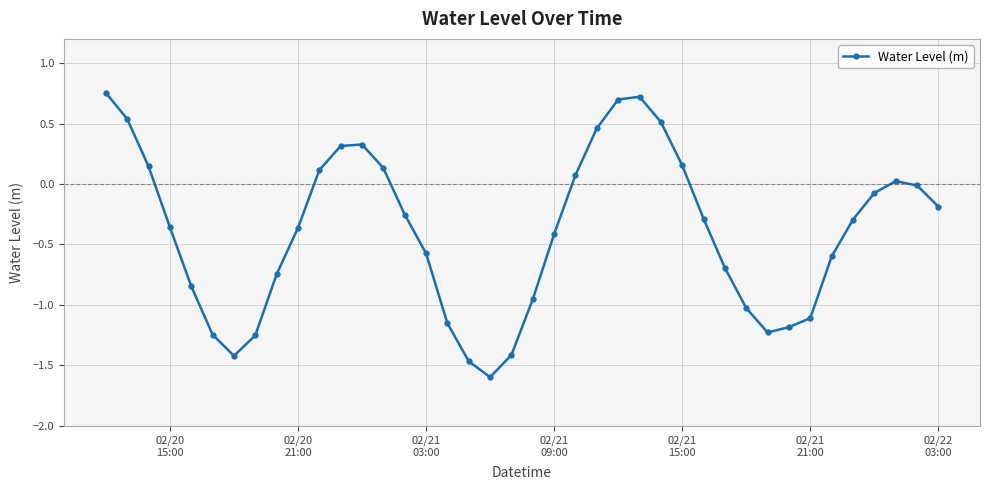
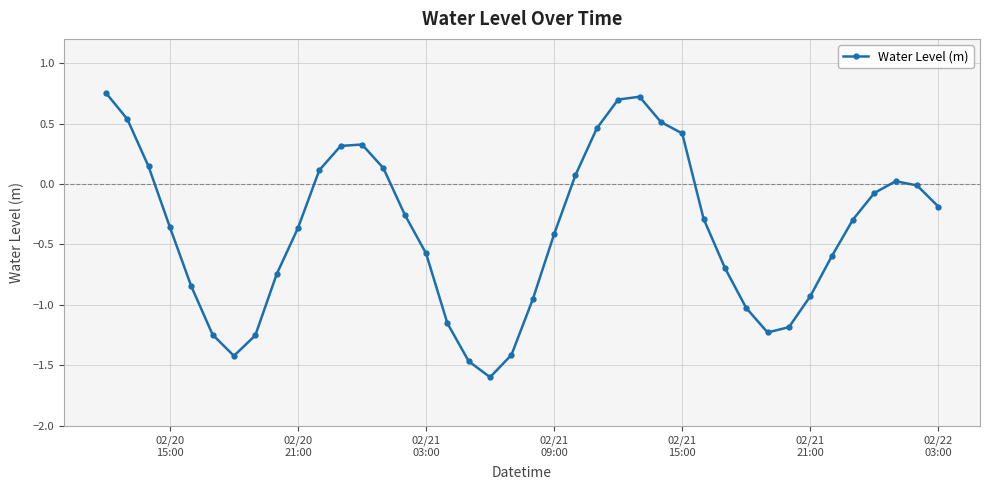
  {
    "02/20 15:00": -0.36,
    "02/20 21:00": -0.36,
    "02/21 03:00": -0.57,
    "02/21 09:00": -0.41,
-   "02/21 15:00": 0.15,
-   "02/21 21:00": -1.11,
+   "02/21 15:00": 0.42,
+   "02/21 21:00": -0.93,
    "02/22 03:00": -0.19
  }
